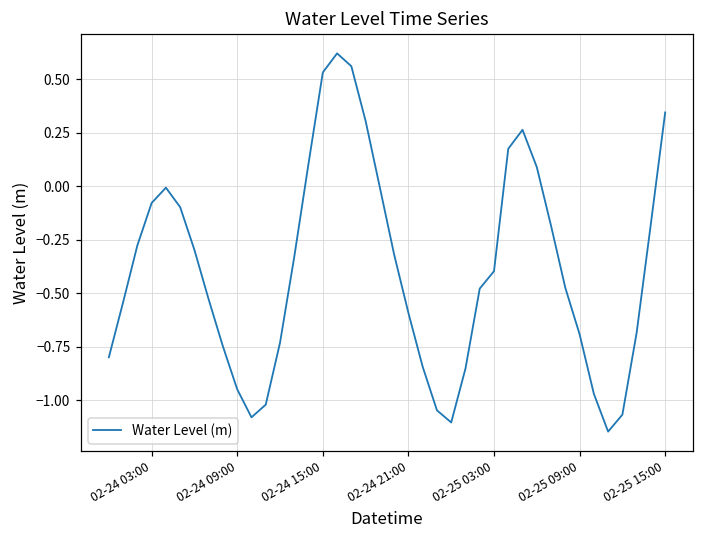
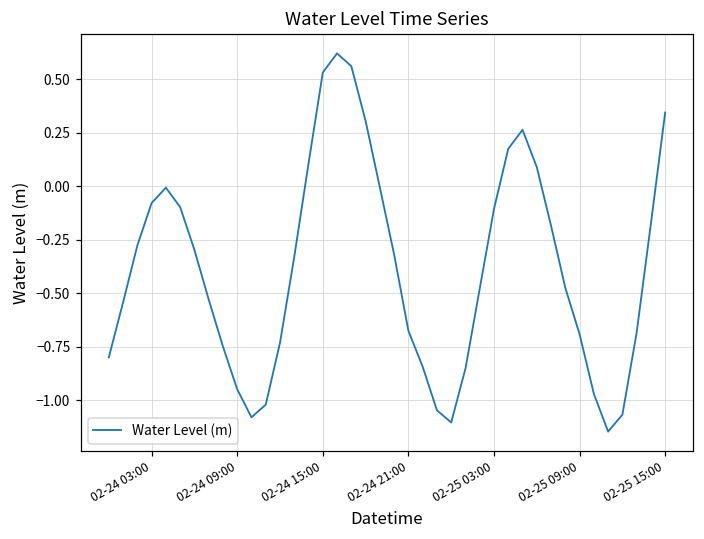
  {
    "02-24 03:00": -0.08,
    "02-24 09:00": -0.95,
    "02-24 15:00": 0.53,
-   "02-24 21:00": -0.59,
-   "02-25 03:00": -0.40,
+   "02-24 21:00": -0.68,
+   "02-25 03:00": -0.11,
    "02-25 09:00": -0.69,
    "02-25 15:00": 0.35
  }
